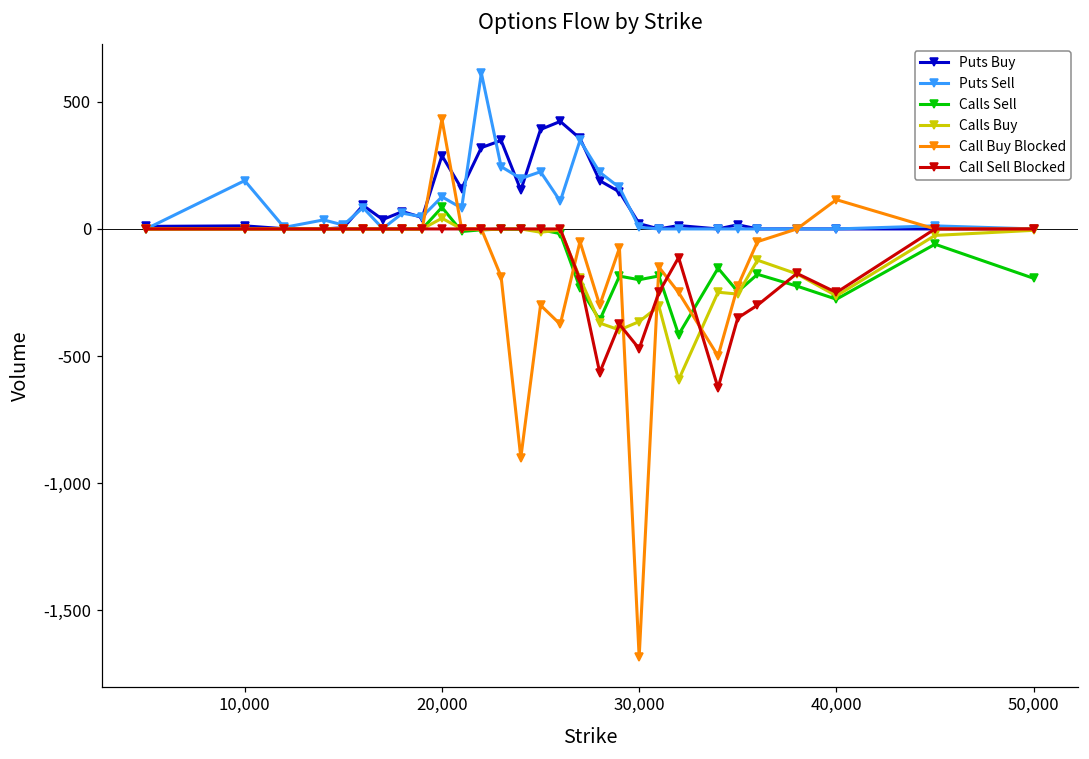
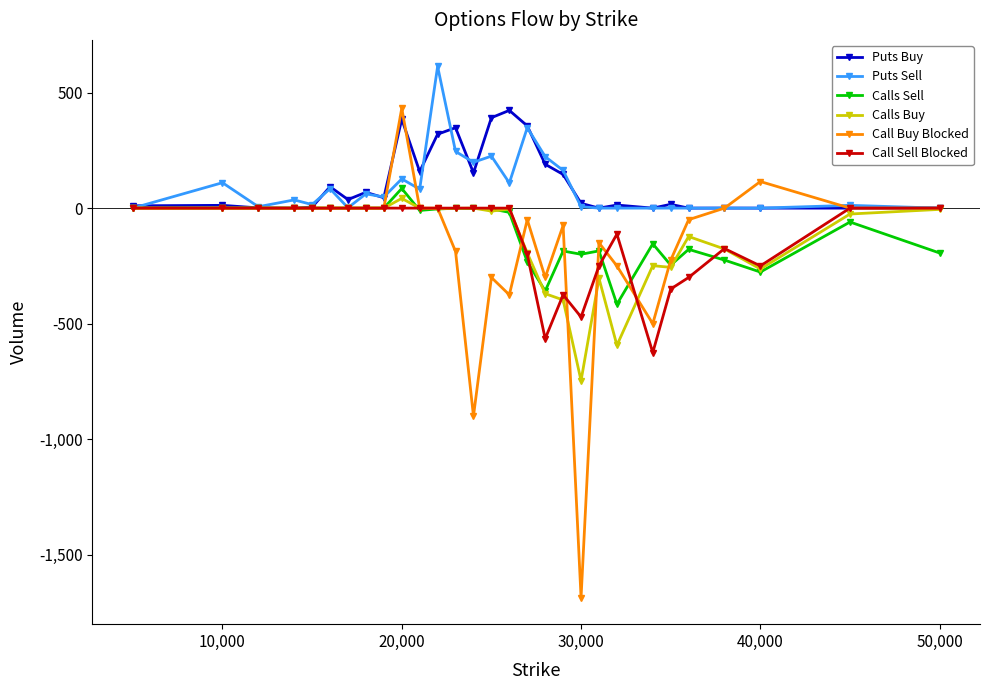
  {
    "Puts Buy": {
      "10,000": "10",
-     "20,000": "290",
+     "20,000": "380",
      "30,000": "20"
    },
    "Puts Sell": {
-     "10,000": "190",
+     "10,000": "110",
      "20,000": "130",
      "30,000": "10"
    },
    "Calls Sell": {
      "20,000": "90",
      "30,000": "-200",
      "40,000": "-280",
      "50,000": "-190"
    },
    "Calls Buy": {
      "20,000": "40",
-     "30,000": "-360",
+     "30,000": "-750",
      "40,000": "-260"
    },
    "Call Buy Blocked": {
      "20,000": "430",
      "30,000": "-1,690",
      "40,000": "120"
    },
    "Call Sell Blocked": {
      "20,000": "0",
      "30,000": "-470",
      "40,000": "-250"
    }
  }
